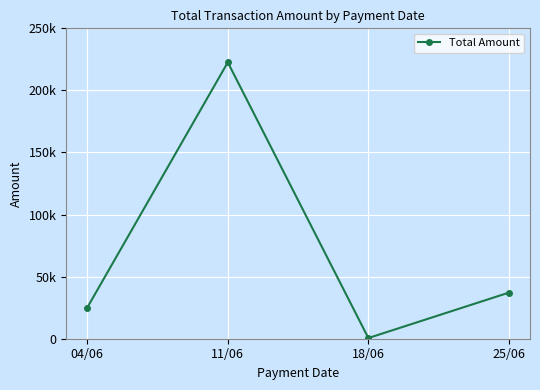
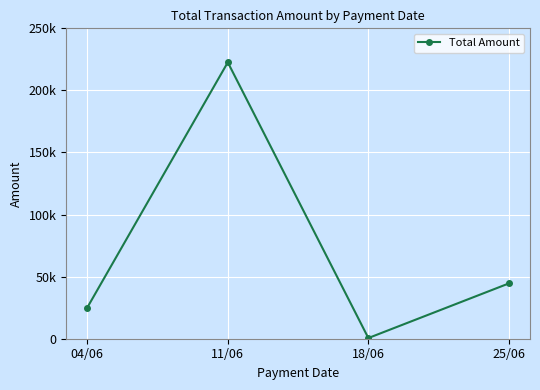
  {
    "04/06": 25000,
    "11/06": 223000,
    "18/06": 1000,
-   "25/06": 37000
+   "25/06": 45000
  }
